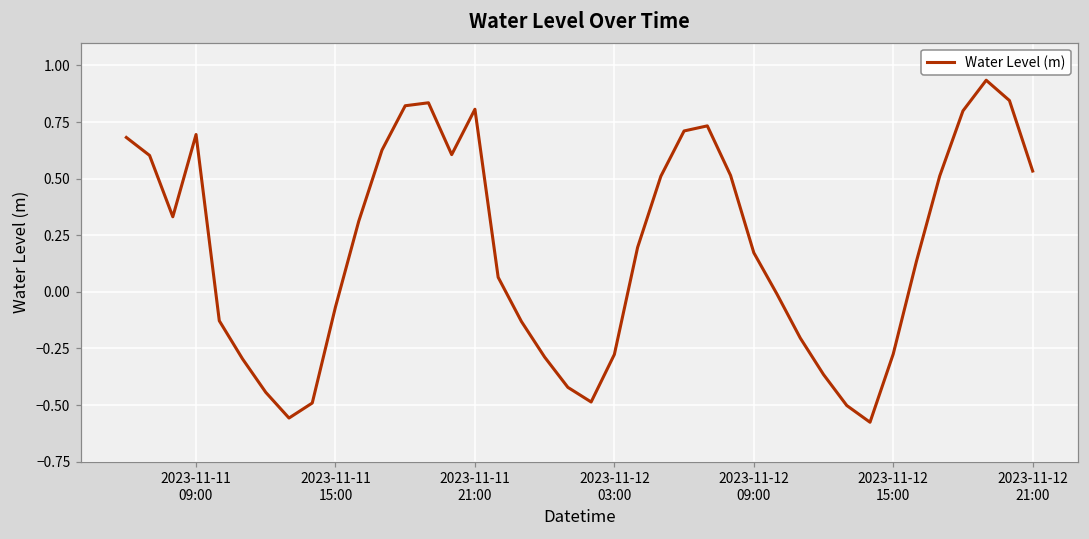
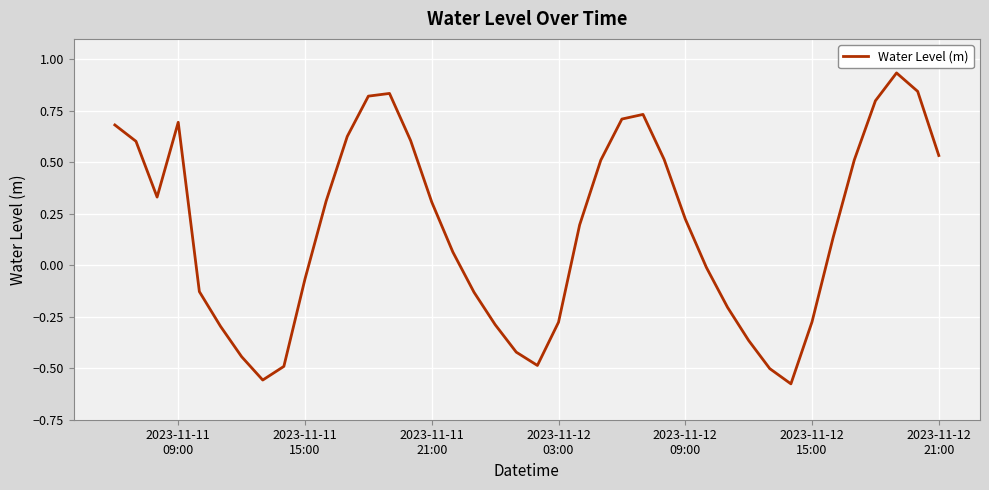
  {
    "2023-11-11 09:00": 0.69,
    "2023-11-11 15:00": -0.07,
-   "2023-11-11 21:00": 0.81,
+   "2023-11-11 21:00": 0.31,
    "2023-11-12 03:00": -0.28,
-   "2023-11-12 09:00": 0.17,
+   "2023-11-12 09:00": 0.23,
    "2023-11-12 15:00": -0.27,
    "2023-11-12 21:00": 0.53
  }
